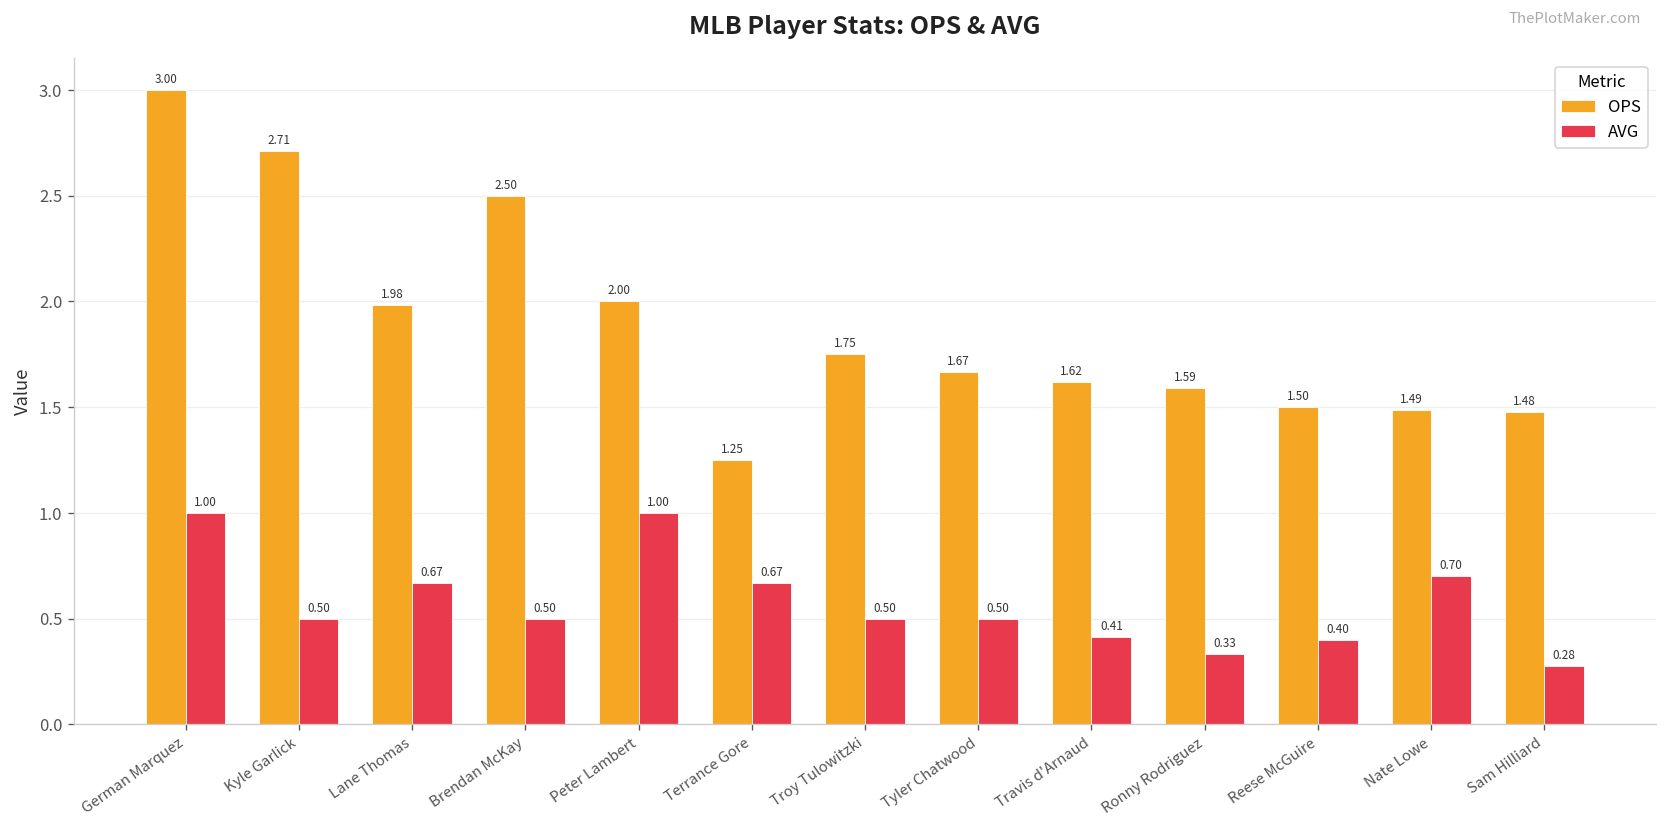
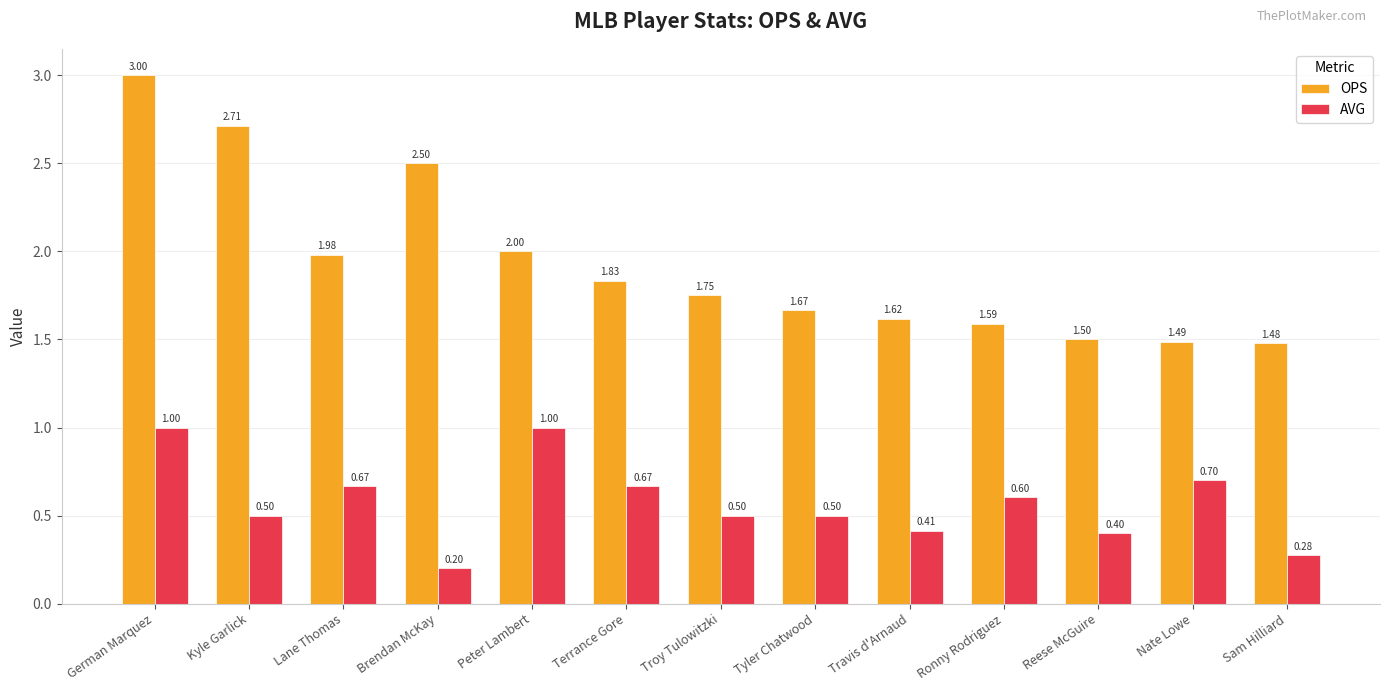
  {
    "OPS": {
      "German Marquez": 3.00,
      "Kyle Garlick": 2.71,
      "Lane Thomas": 1.98,
      "Brendan McKay": 2.50,
      "Peter Lambert": 2.00,
-     "Terrance Gore": 1.25,
+     "Terrance Gore": 1.83,
      "Troy Tulowitzki": 1.75,
      "Tyler Chatwood": 1.67,
      "Travis d'Arnaud": 1.62,
      "Ronny Rodriguez": 1.59,
      "Reese McGuire": 1.50,
      "Nate Lowe": 1.49,
      "Sam Hilliard": 1.48
    },
    "AVG": {
      "German Marquez": 1.00,
      "Kyle Garlick": 0.50,
      "Lane Thomas": 0.67,
-     "Brendan McKay": 0.50,
+     "Brendan McKay": 0.20,
      "Peter Lambert": 1.00,
      "Terrance Gore": 0.67,
      "Troy Tulowitzki": 0.50,
      "Tyler Chatwood": 0.50,
      "Travis d'Arnaud": 0.41,
-     "Ronny Rodriguez": 0.33,
+     "Ronny Rodriguez": 0.60,
      "Reese McGuire": 0.40,
      "Nate Lowe": 0.70,
      "Sam Hilliard": 0.28
    }
  }
